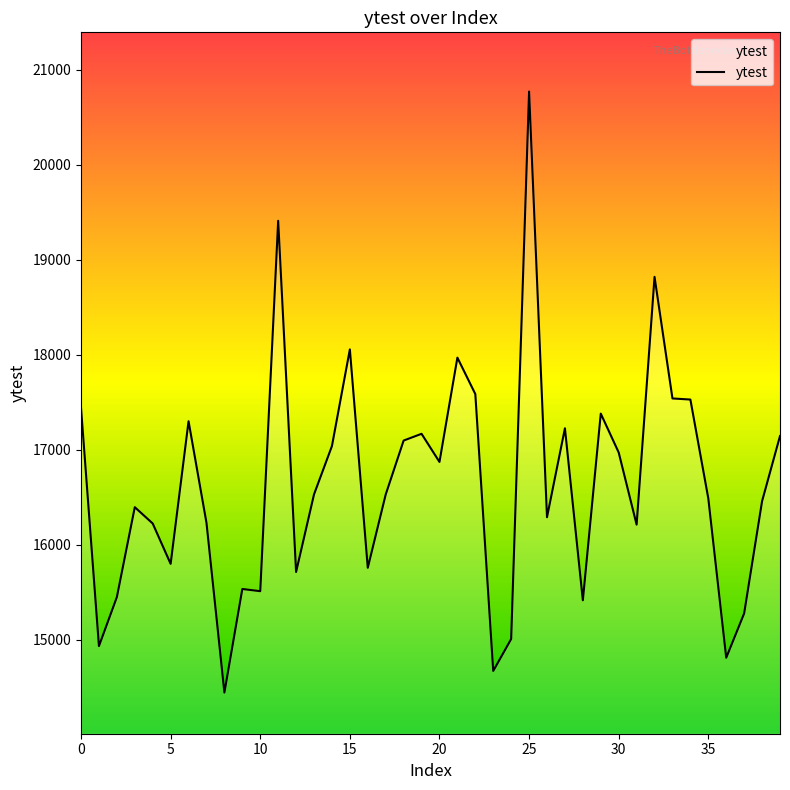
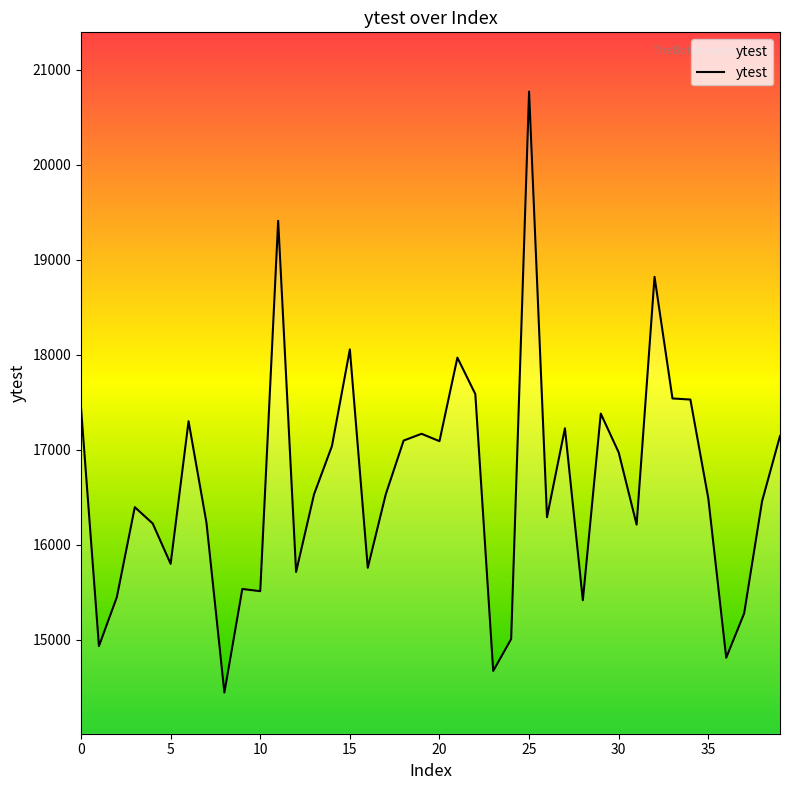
  {
    "0": 17400,
    "5": 15800,
    "10": 15500,
    "15": 18100,
-   "20": 16900,
+   "20": 17100,
    "25": 20800,
    "30": 17000,
    "35": 16500
  }
